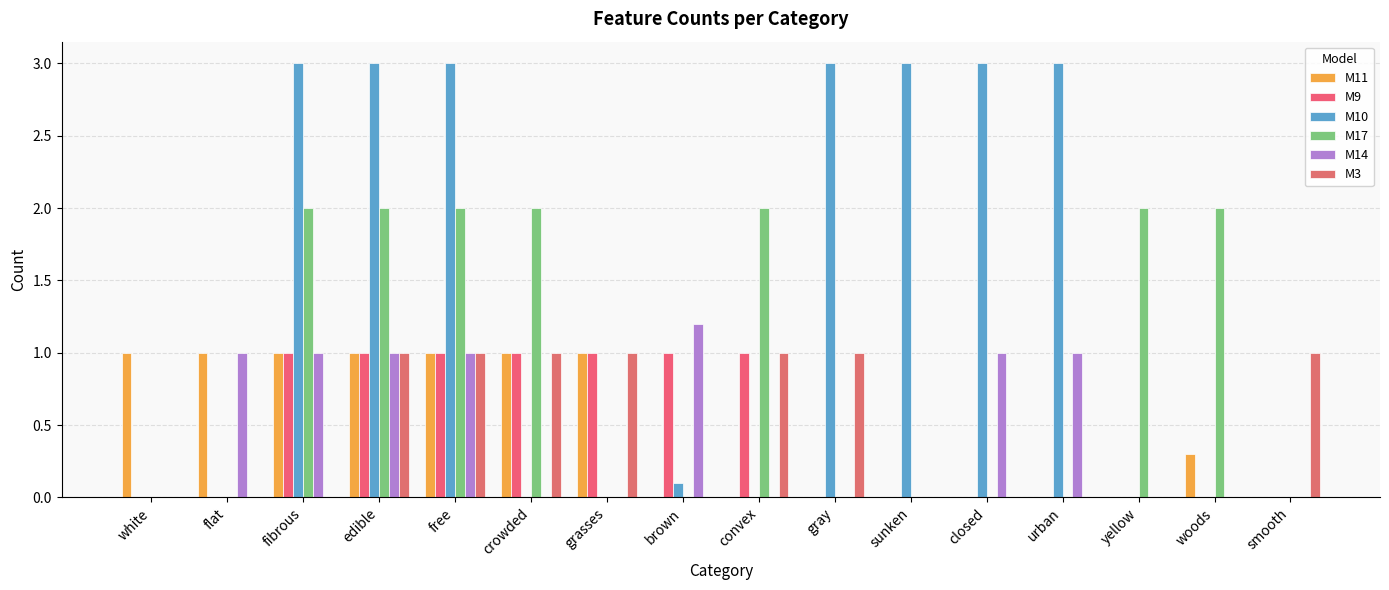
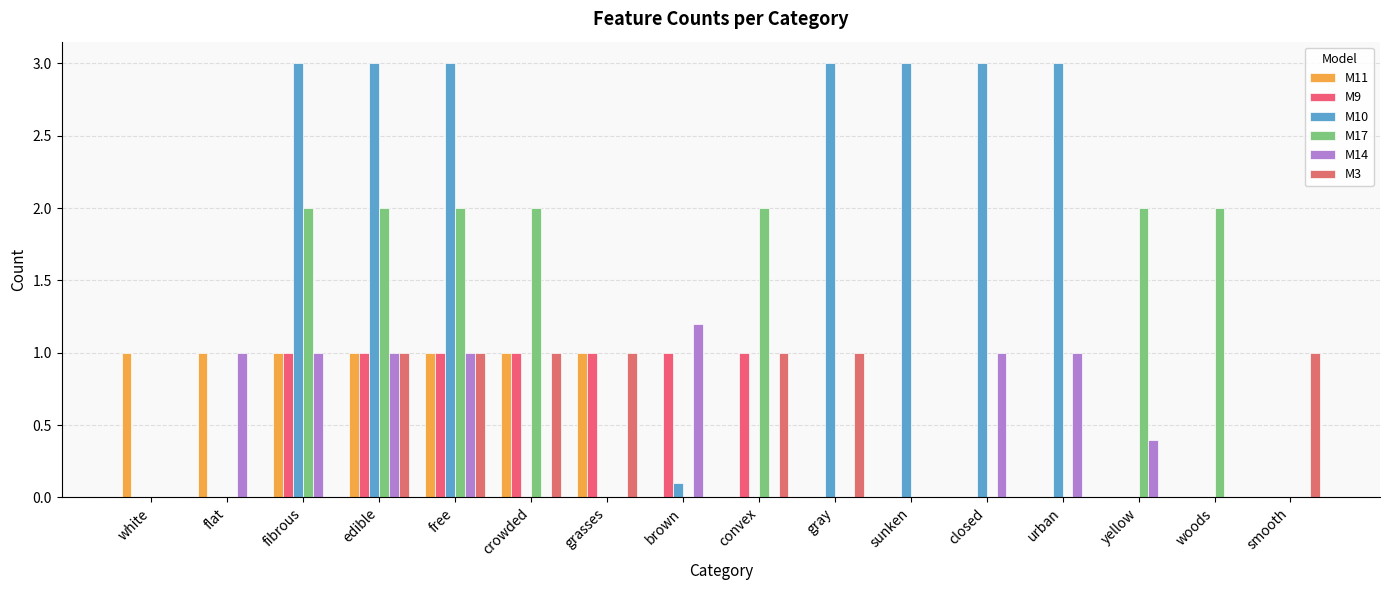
  {
    "M11": {
      "white": 1.0,
      "flat": 1.0,
      "fibrous": 1.0,
      "edible": 1.0,
      "free": 1.0,
      "crowded": 1.0,
      "grasses": 1.0,
      "brown": 0.0,
      "convex": 0.0,
      "gray": 0.0,
      "sunken": 0.0,
      "closed": 0.0,
      "urban": 0.0,
      "yellow": 0.0,
-     "woods": 0.3,
+     "woods": 0.0,
      "smooth": 0.0
    },
    "M10": {
      "white": 0.0,
      "flat": 0.0,
      "fibrous": 3.0,
      "edible": 3.0,
      "free": 3.0,
      "crowded": 0.0,
      "grasses": 0.0,
      "brown": 0.1,
      "convex": 0.0,
      "gray": 3.0,
      "sunken": 3.0,
      "closed": 3.0,
      "urban": 3.0,
      "yellow": 0.0,
      "woods": 0.0,
      "smooth": 0.0
    },
    "M17": {
      "white": 0.0,
      "flat": 0.0,
      "fibrous": 2.0,
      "edible": 2.0,
      "free": 2.0,
      "crowded": 2.0,
      "grasses": 0.0,
      "brown": 0.0,
      "convex": 2.0,
      "gray": 0.0,
      "sunken": 0.0,
      "closed": 0.0,
      "urban": 0.0,
      "yellow": 2.0,
      "woods": 2.0,
      "smooth": 0.0
    },
    "M14": {
      "white": 0.0,
      "flat": 1.0,
      "fibrous": 1.0,
      "edible": 1.0,
      "free": 1.0,
      "crowded": 0.0,
      "grasses": 0.0,
      "brown": 1.2,
      "convex": 0.0,
      "gray": 0.0,
      "sunken": 0.0,
      "closed": 1.0,
      "urban": 1.0,
-     "yellow": 0.0,
+     "yellow": 0.4,
      "woods": 0.0,
      "smooth": 0.0
    }
  }
